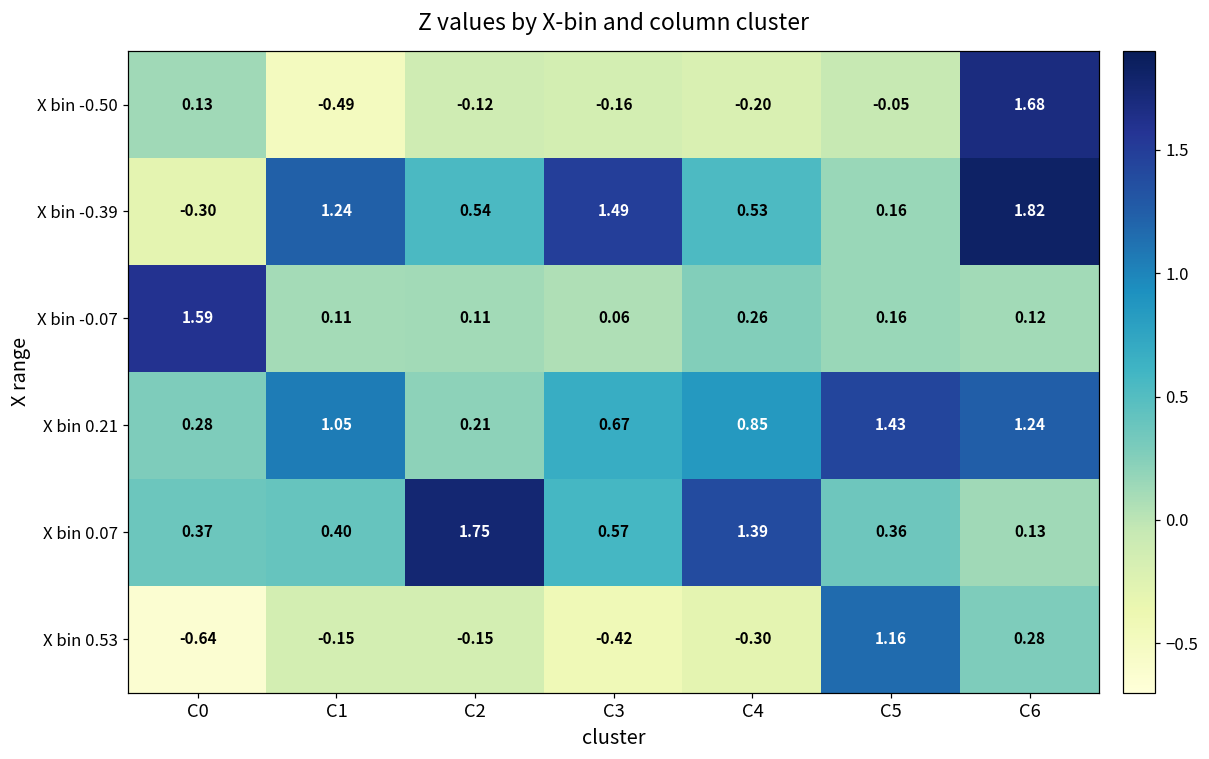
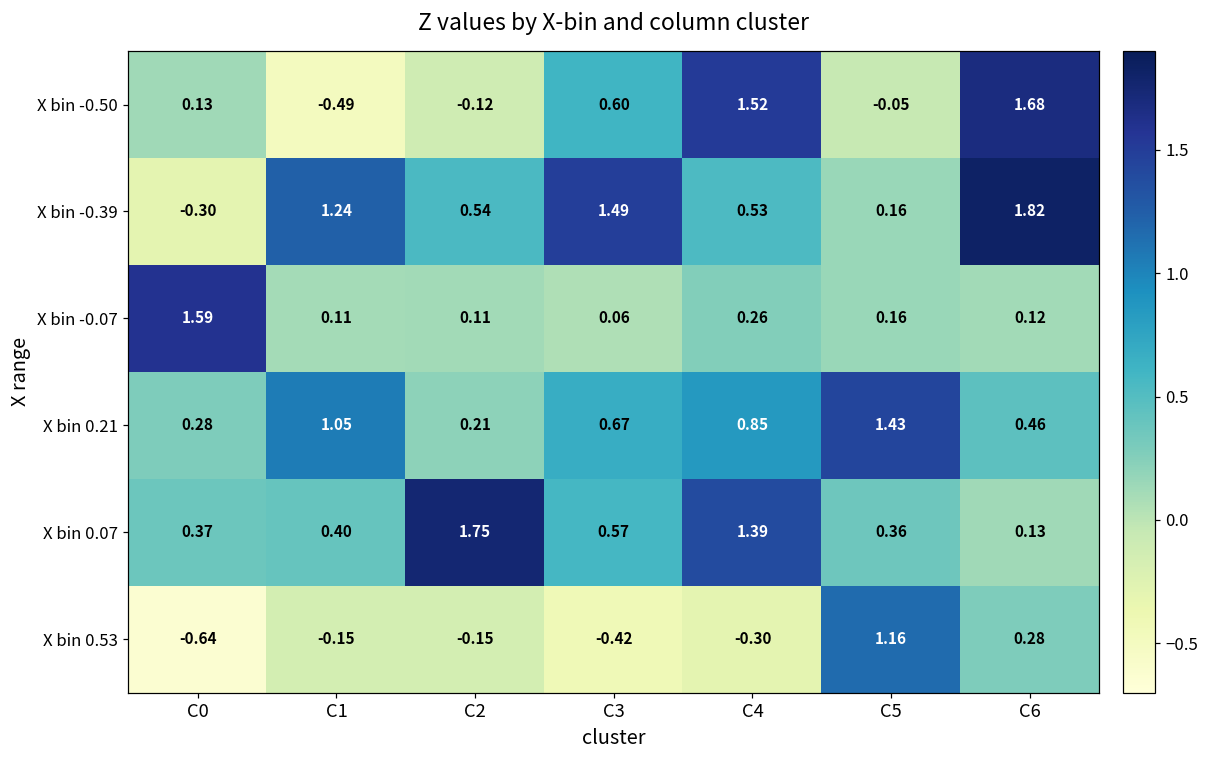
  {
    "X bin -0.50": {
      "C0": 0.13,
      "C1": -0.49,
      "C2": -0.12,
-     "C3": -0.16,
-     "C4": -0.20,
+     "C3": 0.60,
+     "C4": 1.52,
      "C5": -0.05,
      "C6": 1.68
    },
    "X bin -0.39": {
      "C0": -0.30,
      "C1": 1.24,
      "C2": 0.54,
      "C3": 1.49,
      "C4": 0.53,
      "C5": 0.16,
      "C6": 1.82
    },
    "X bin -0.07": {
      "C0": 1.59,
      "C1": 0.11,
      "C2": 0.11,
      "C3": 0.06,
      "C4": 0.26,
      "C5": 0.16,
      "C6": 0.12
    },
    "X bin 0.21": {
      "C0": 0.28,
      "C1": 1.05,
      "C2": 0.21,
      "C3": 0.67,
      "C4": 0.85,
      "C5": 1.43,
-     "C6": 1.24
+     "C6": 0.46
    },
    "X bin 0.07": {
      "C0": 0.37,
      "C1": 0.40,
      "C2": 1.75,
      "C3": 0.57,
      "C4": 1.39,
      "C5": 0.36,
      "C6": 0.13
    },
    "X bin 0.53": {
      "C0": -0.64,
      "C1": -0.15,
      "C2": -0.15,
      "C3": -0.42,
      "C4": -0.30,
      "C5": 1.16,
      "C6": 0.28
    }
  }
